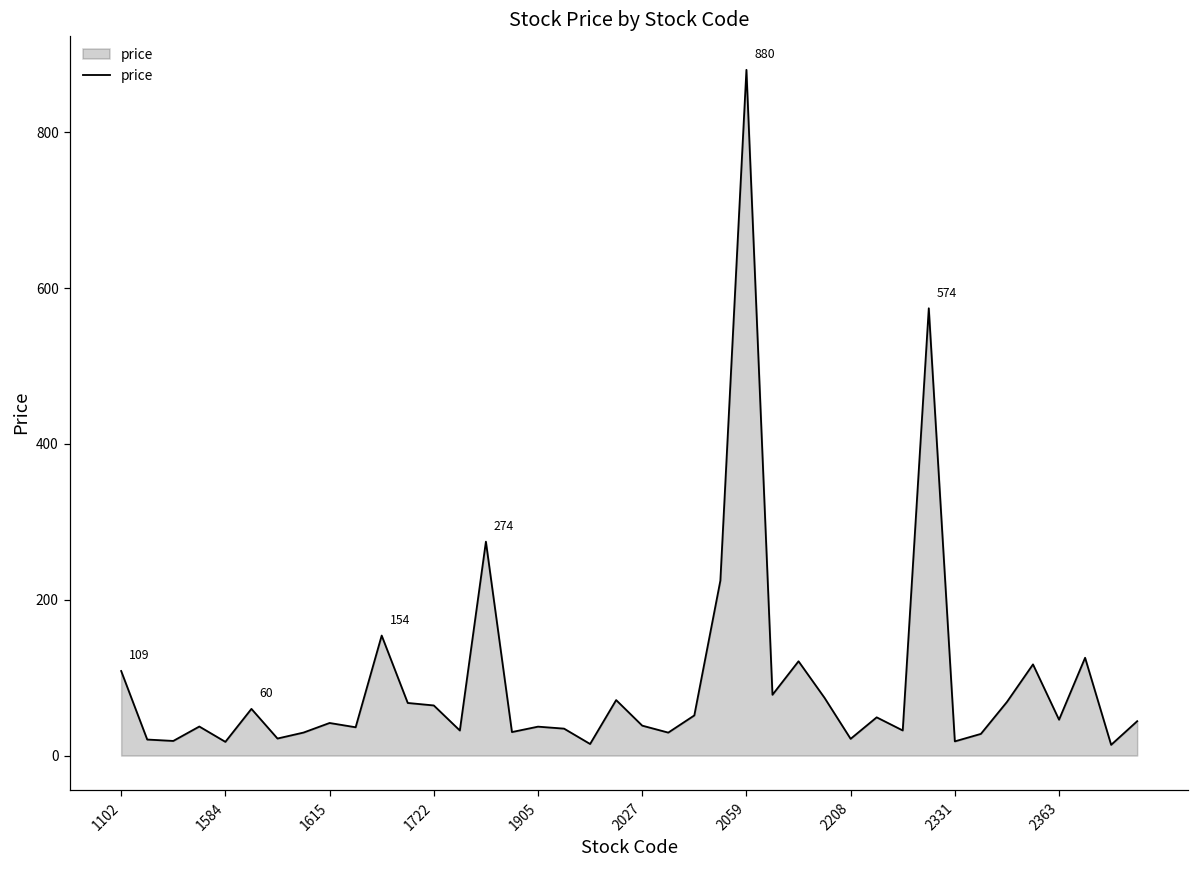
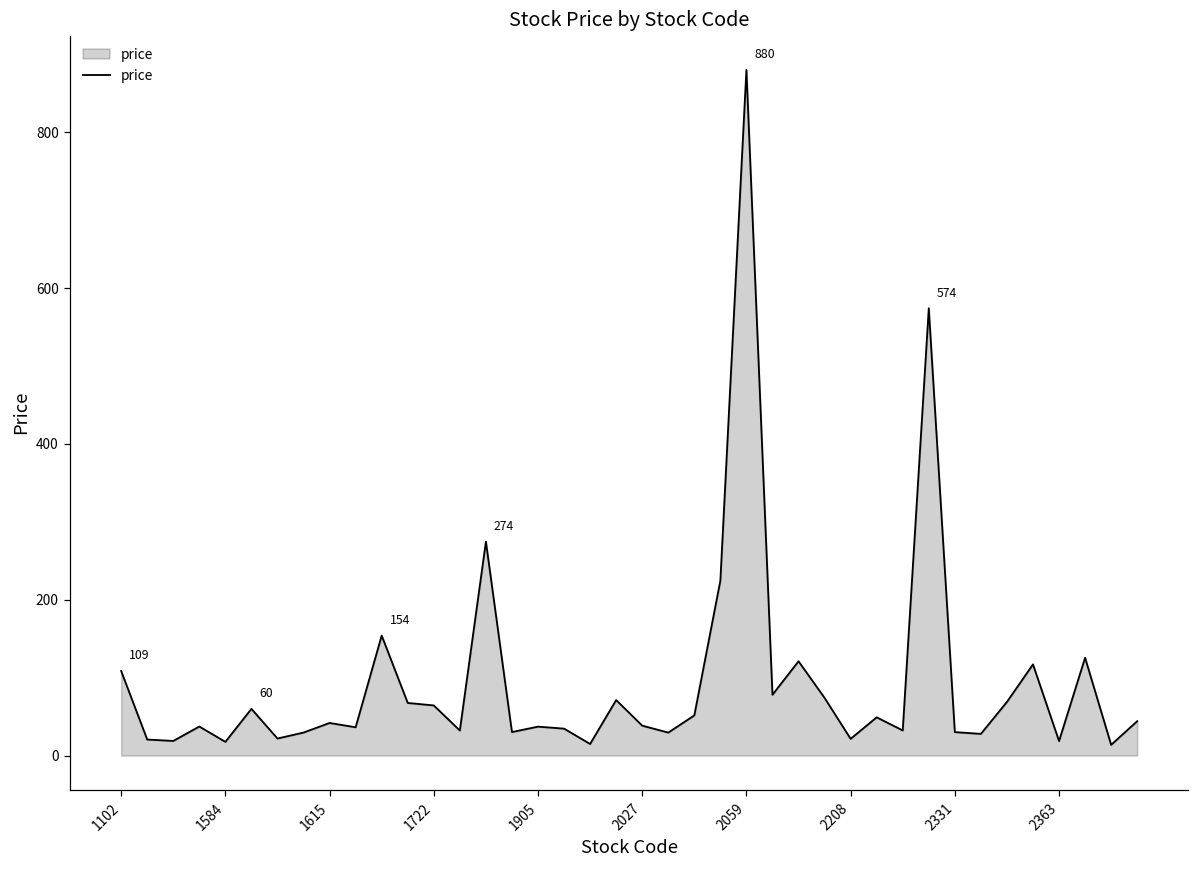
  {
    "1584": 20,
    "1615": 40,
    "1722": 60,
    "1905": 40,
    "2027": 40,
    "2208": 20,
-   "2331": 20,
-   "2363": 50
+   "2331": 30,
+   "2363": 20
  }
